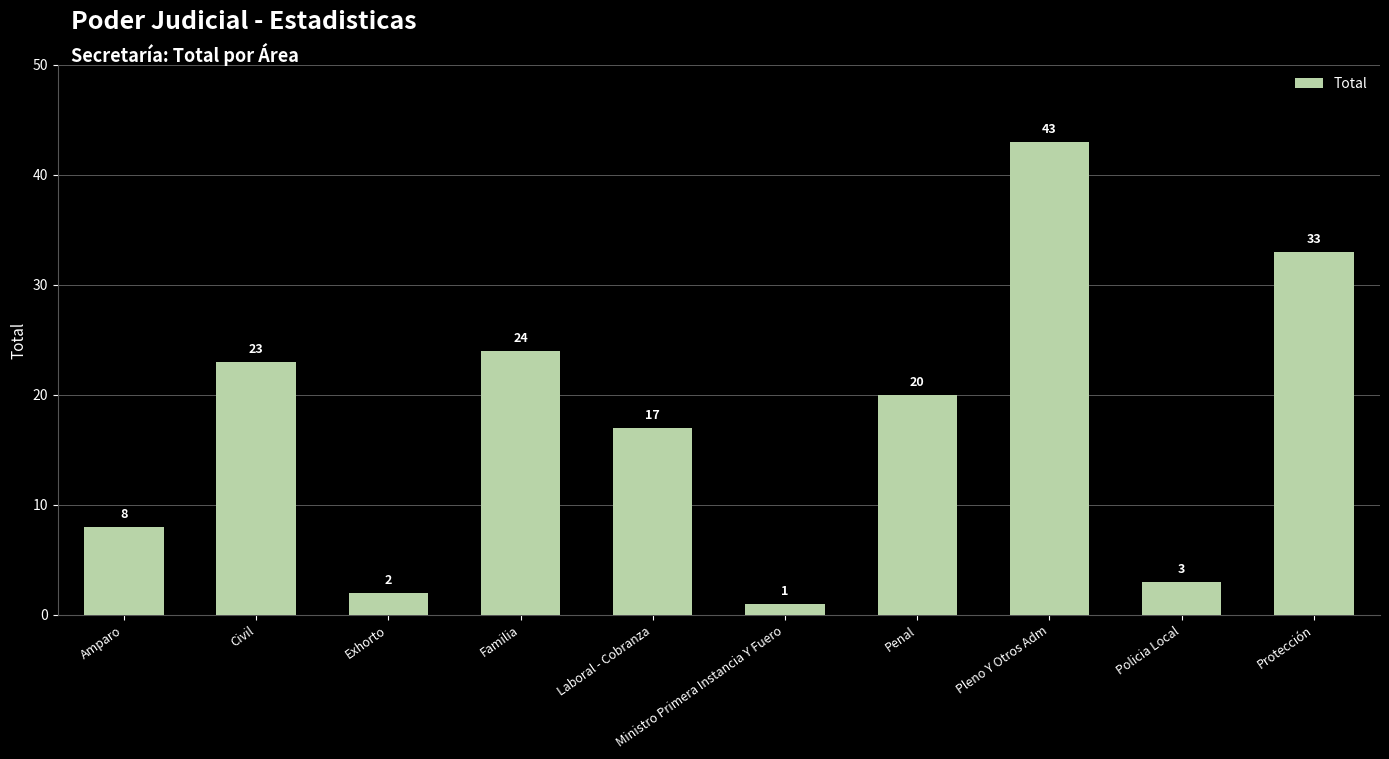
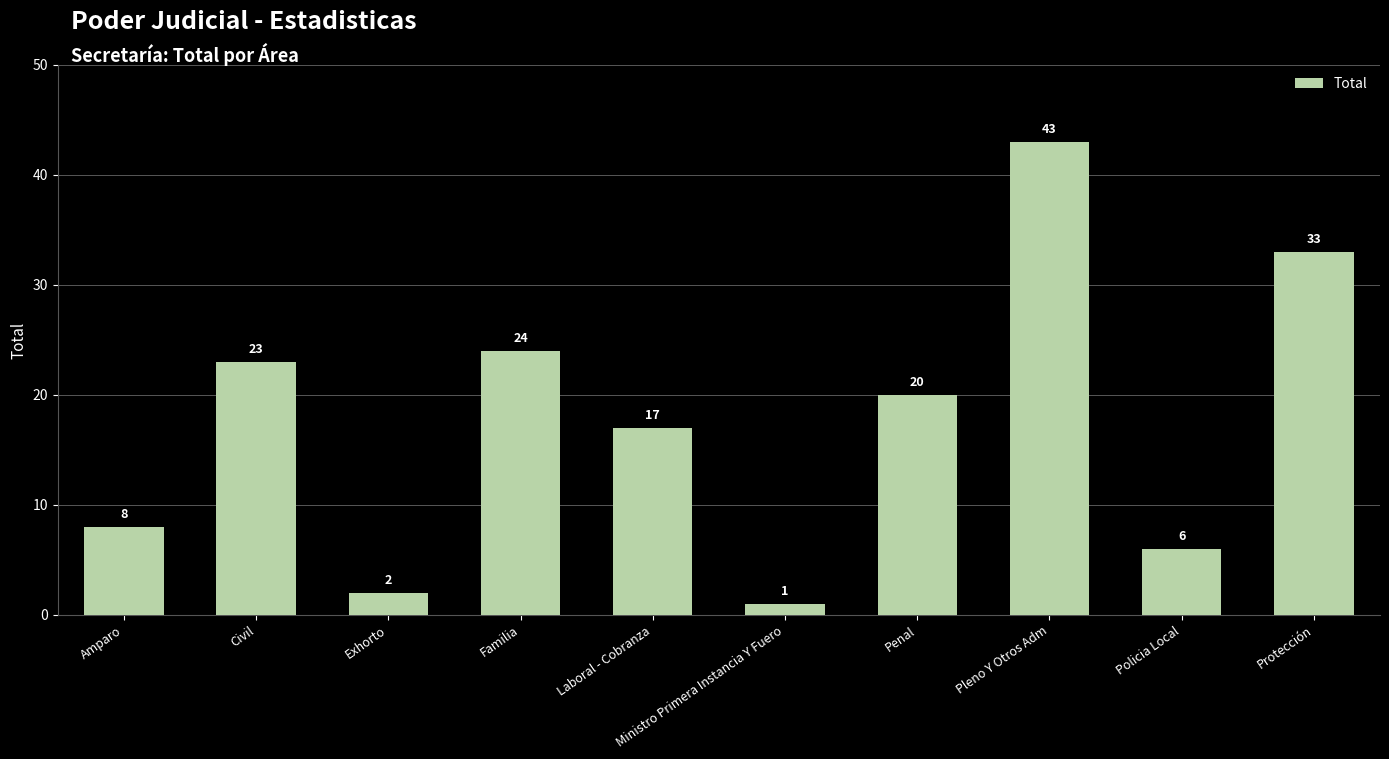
  {
    "Amparo": 8,
    "Civil": 23,
    "Exhorto": 2,
    "Familia": 24,
    "Laboral - Cobranza": 17,
    "Ministro Primera Instancia Y Fuero": 1,
    "Penal": 20,
    "Pleno Y Otros Adm": 43,
-   "Policia Local": 3,
+   "Policia Local": 6,
    "Protección": 33
  }
